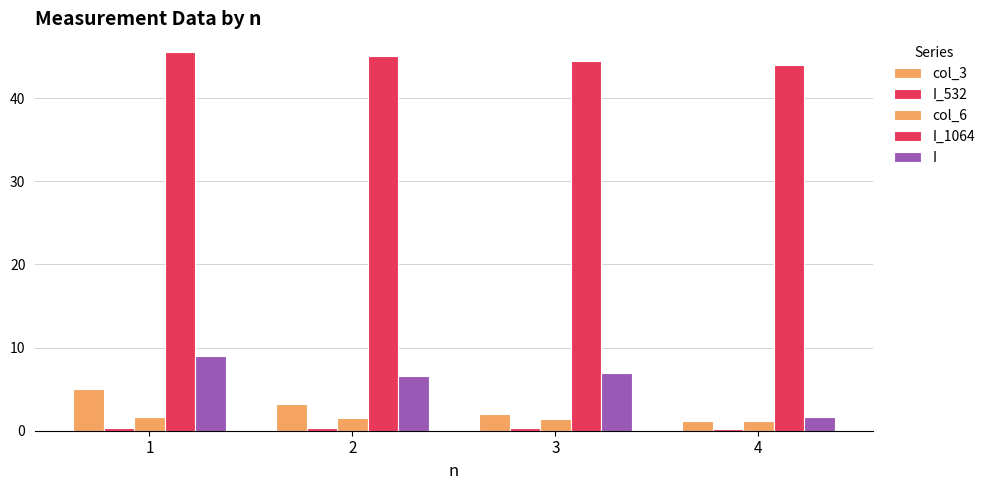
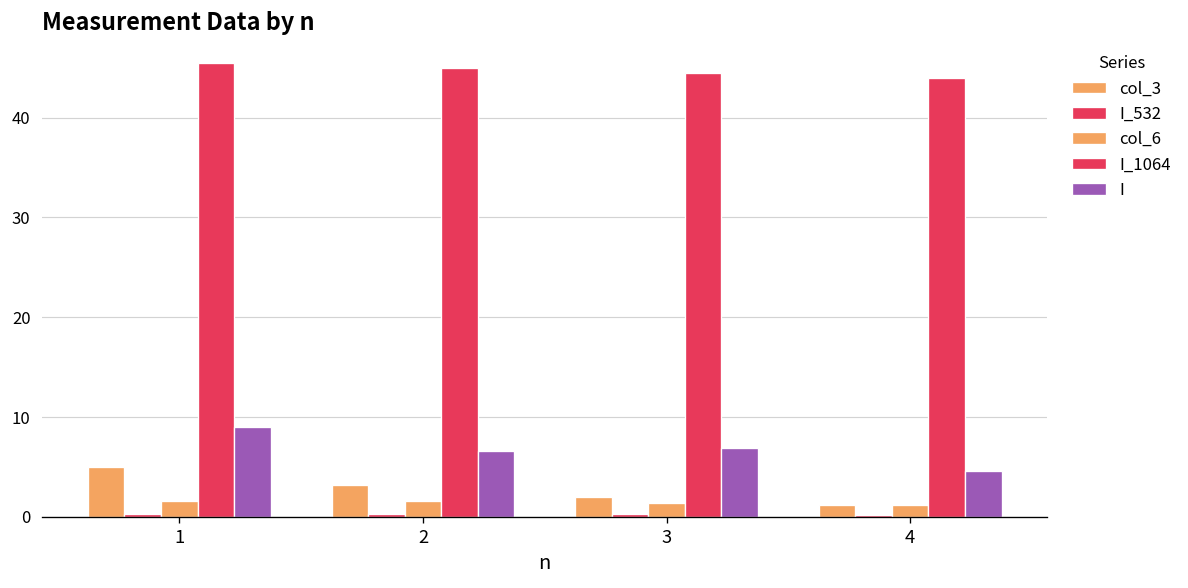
  {
    "I": {
      "1": 9,
      "2": 7,
      "3": 7,
-     "4": 2
+     "4": 5
    }
  }
